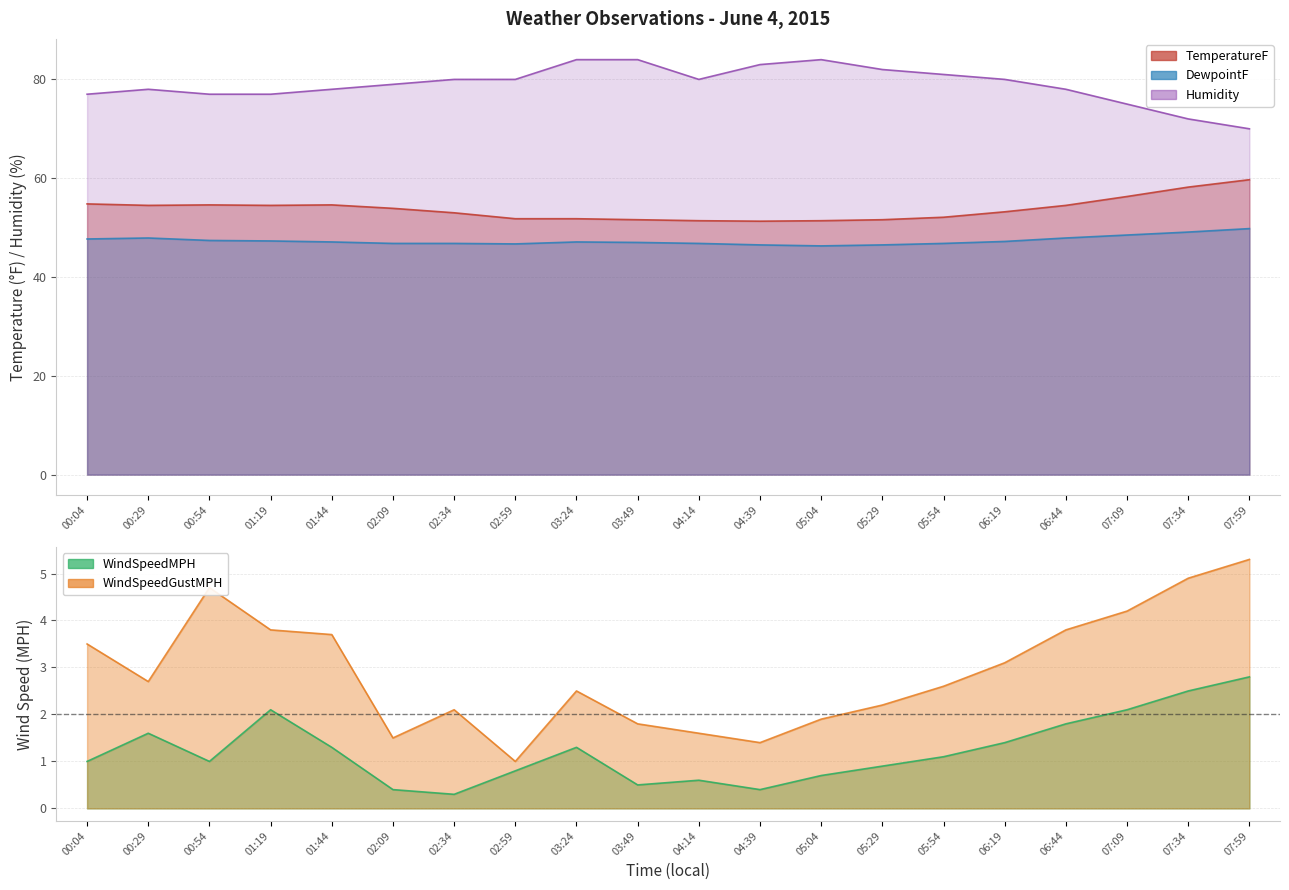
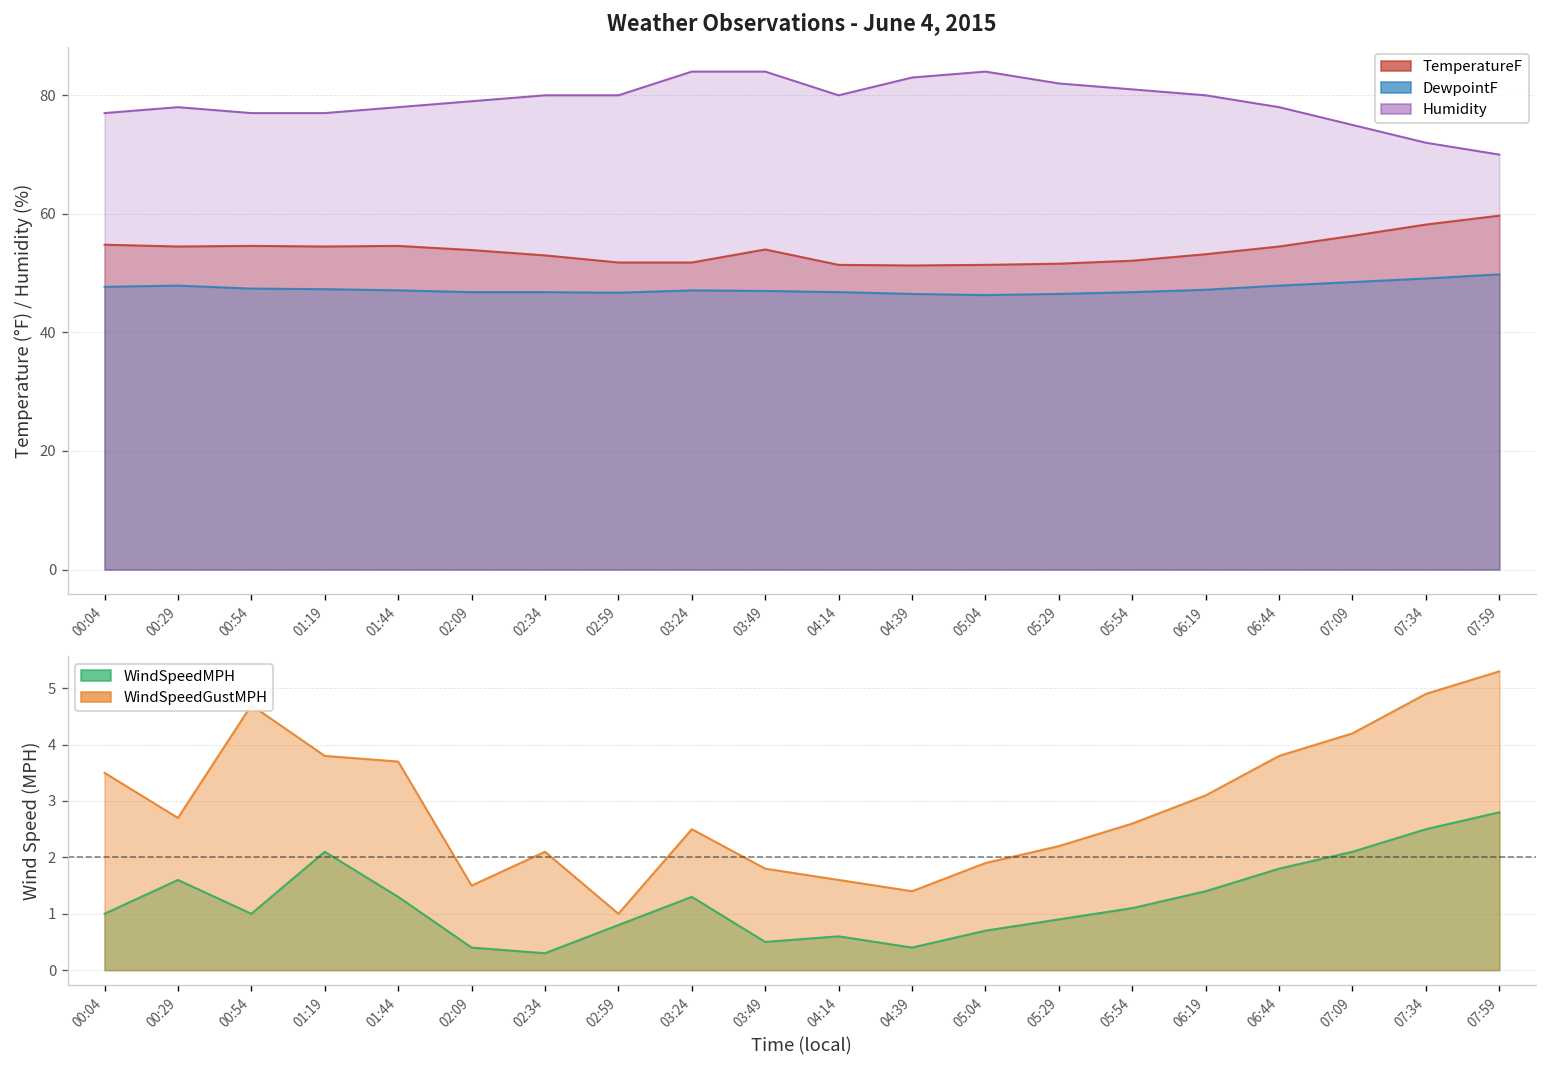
  {
    "Weather Observations - June 4, 2015": {
      "TemperatureF": {
        "00:04": 55,
        "00:29": 55,
        "00:54": 55,
        "01:19": 55,
        "01:44": 55,
        "02:09": 54,
        "02:34": 53,
        "02:59": 52,
        "03:24": 52,
-       "03:49": 52,
+       "03:49": 54,
        "04:14": 51,
        "04:39": 51,
        "05:04": 51,
        "05:29": 52,
        "05:54": 52,
        "06:19": 53,
        "06:44": 55,
        "07:09": 56,
        "07:34": 58,
        "07:59": 60
      },
      "DewpointF": {
        "00:04": 48,
        "00:29": 48,
        "00:54": 47,
        "01:19": 47,
        "01:44": 47,
        "02:09": 47,
        "02:34": 47,
        "02:59": 47,
        "03:24": 47,
        "03:49": 47,
        "04:14": 47,
        "04:39": 47,
        "05:04": 46,
        "05:29": 47,
        "05:54": 47,
        "06:19": 47,
        "06:44": 48,
        "07:09": 49,
        "07:34": 49,
        "07:59": 50
      },
      "Humidity": {
        "00:04": 77,
        "00:29": 78,
        "00:54": 77,
        "01:19": 77,
        "01:44": 78,
        "02:09": 79,
        "02:34": 80,
        "02:59": 80,
        "03:24": 84,
        "03:49": 84,
        "04:14": 80,
        "04:39": 83,
        "05:04": 84,
        "05:29": 82,
        "05:54": 81,
        "06:19": 80,
        "06:44": 78,
        "07:09": 75,
        "07:34": 72,
        "07:59": 70
      }
    }
  }
